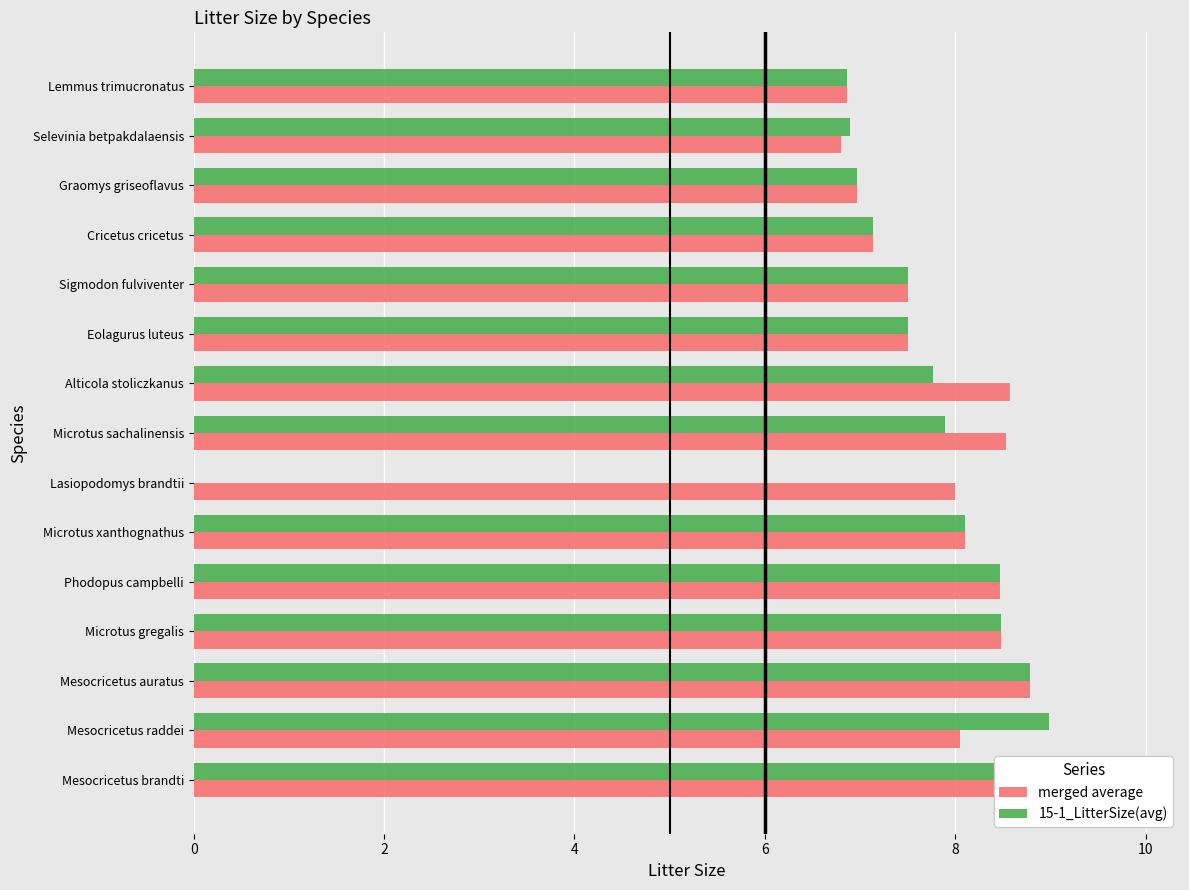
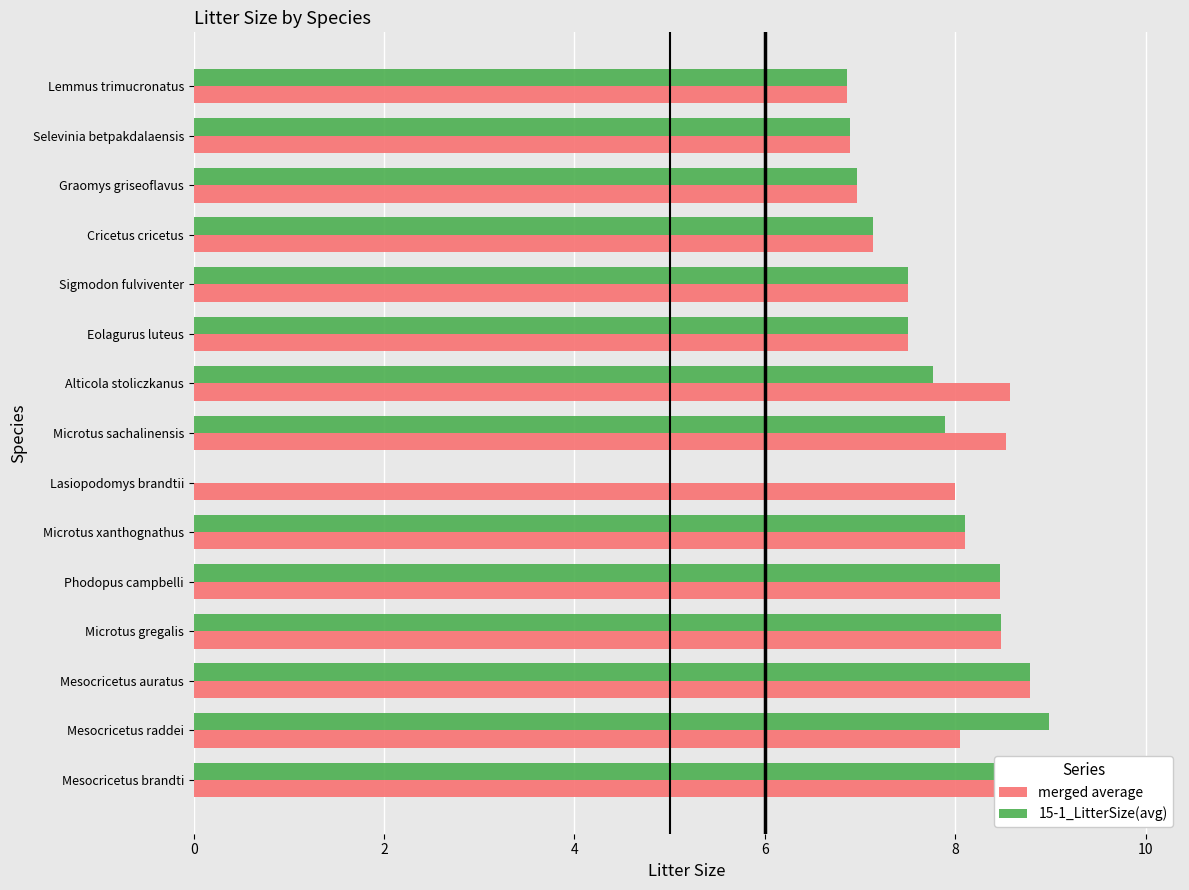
  {
    "merged average": {
      "Lemmus trimucronatus": 6.9,
-     "Selevinia betpakdalaensis": 6.8,
+     "Selevinia betpakdalaensis": 6.9,
      "Graomys griseoflavus": 7.0,
      "Cricetus cricetus": 7.1,
      "Sigmodon fulviventer": 7.5,
      "Eolagurus luteus": 7.5,
      "Alticola stoliczkanus": 8.6,
      "Microtus sachalinensis": 8.5,
      "Lasiopodomys brandtii": 8.0,
      "Microtus xanthognathus": 8.1,
      "Phodopus campbelli": 8.5,
      "Microtus gregalis": 8.5,
      "Mesocricetus auratus": 8.8,
      "Mesocricetus raddei": 8.1
    },
    "15-1_LitterSize(avg)": {
      "Lemmus trimucronatus": 6.9,
      "Selevinia betpakdalaensis": 6.9,
      "Graomys griseoflavus": 7.0,
      "Cricetus cricetus": 7.1,
      "Sigmodon fulviventer": 7.5,
      "Eolagurus luteus": 7.5,
      "Alticola stoliczkanus": 7.8,
      "Microtus sachalinensis": 7.9,
      "Lasiopodomys brandtii": 0.0,
      "Microtus xanthognathus": 8.1,
      "Phodopus campbelli": 8.5,
      "Microtus gregalis": 8.5,
      "Mesocricetus auratus": 8.8,
      "Mesocricetus raddei": 9.0
    }
  }
